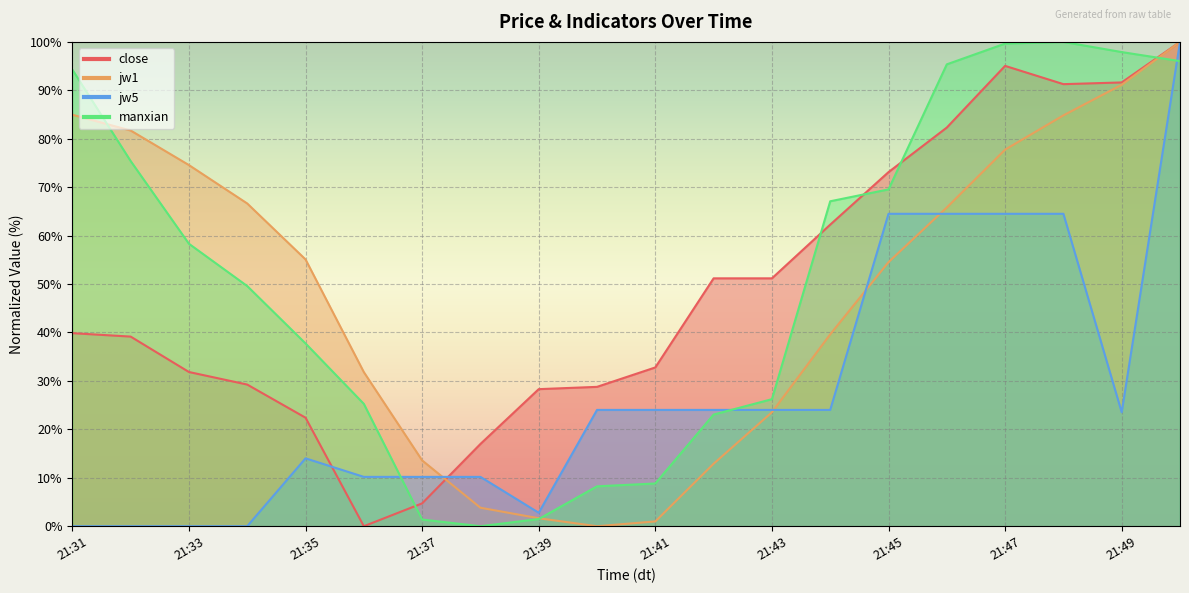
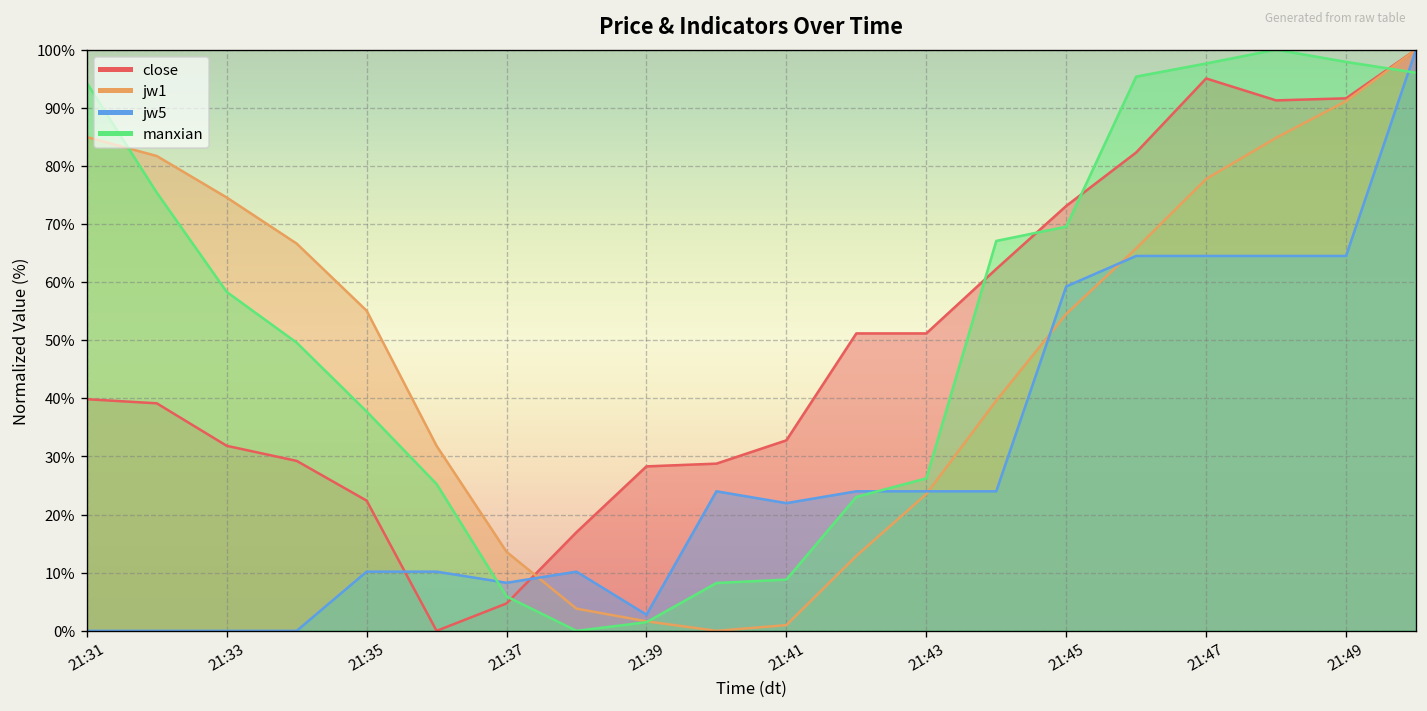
  {
    "jw5": {
      "21:31": "0%",
      "21:33": "0%",
-     "21:35": "14%",
-     "21:37": "10%",
+     "21:35": "10%",
+     "21:37": "8%",
      "21:39": "3%",
-     "21:41": "24%",
-     "21:45": "65%",
+     "21:41": "22%",
+     "21:45": "59%",
      "21:47": "65%",
-     "21:49": "24%"
+     "21:49": "65%"
    },
    "manxian": {
      "21:31": "94%",
      "21:33": "58%",
      "21:35": "38%",
-     "21:37": "1%",
+     "21:37": "6%",
      "21:41": "9%",
      "21:43": "26%",
      "21:45": "70%",
-     "21:47": "100%",
+     "21:47": "98%",
      "21:49": "98%"
    }
  }
